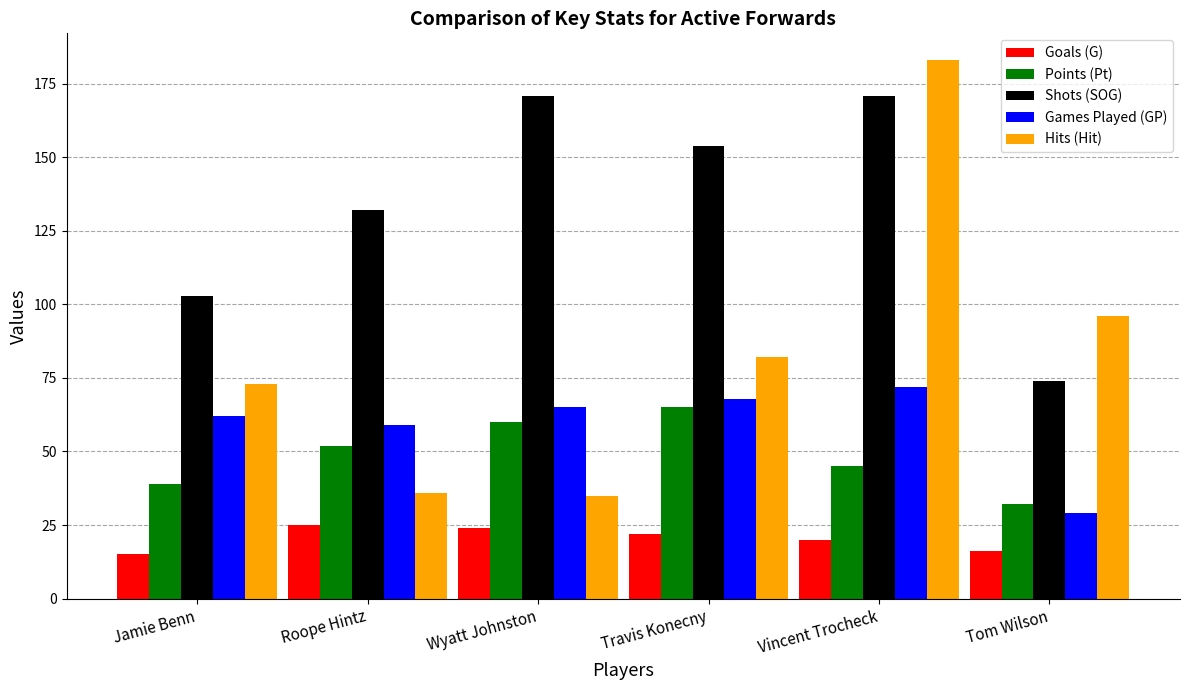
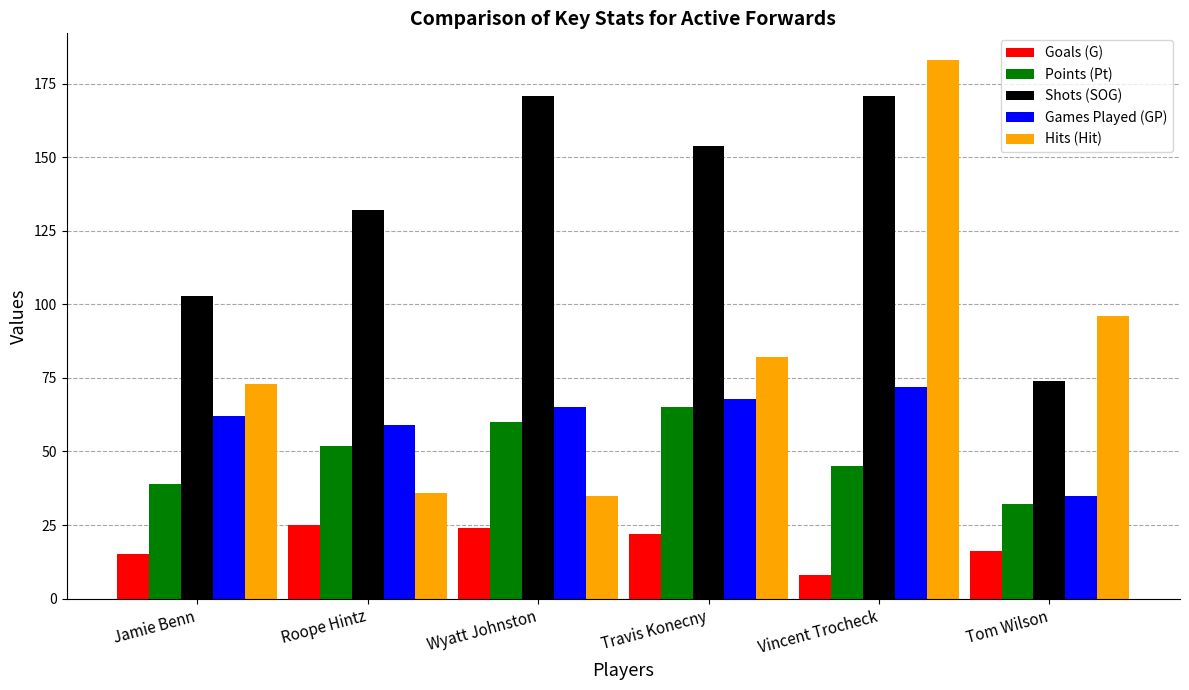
  {
    "Goals (G)": {
      "Jamie Benn": 15,
      "Roope Hintz": 25,
      "Wyatt Johnston": 24,
      "Travis Konecny": 22,
-     "Vincent Trocheck": 20,
+     "Vincent Trocheck": 8,
      "Tom Wilson": 16
    },
    "Points (Pt)": {
      "Jamie Benn": 39,
      "Roope Hintz": 52,
      "Wyatt Johnston": 60,
      "Travis Konecny": 65,
      "Vincent Trocheck": 45,
      "Tom Wilson": 32
    },
    "Shots (SOG)": {
      "Jamie Benn": 103,
      "Roope Hintz": 132,
      "Wyatt Johnston": 171,
      "Travis Konecny": 154,
      "Vincent Trocheck": 171,
      "Tom Wilson": 74
    },
    "Games Played (GP)": {
      "Jamie Benn": 62,
      "Roope Hintz": 59,
      "Wyatt Johnston": 65,
      "Travis Konecny": 68,
      "Vincent Trocheck": 72,
-     "Tom Wilson": 29
+     "Tom Wilson": 35
    },
    "Hits (Hit)": {
      "Jamie Benn": 73,
      "Roope Hintz": 36,
      "Wyatt Johnston": 35,
      "Travis Konecny": 82,
      "Vincent Trocheck": 183,
      "Tom Wilson": 96
    }
  }
